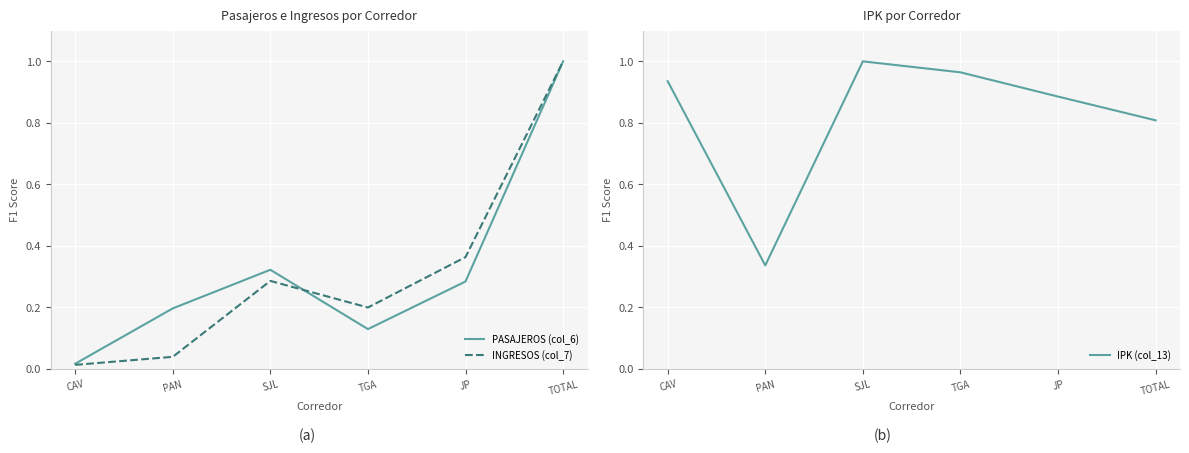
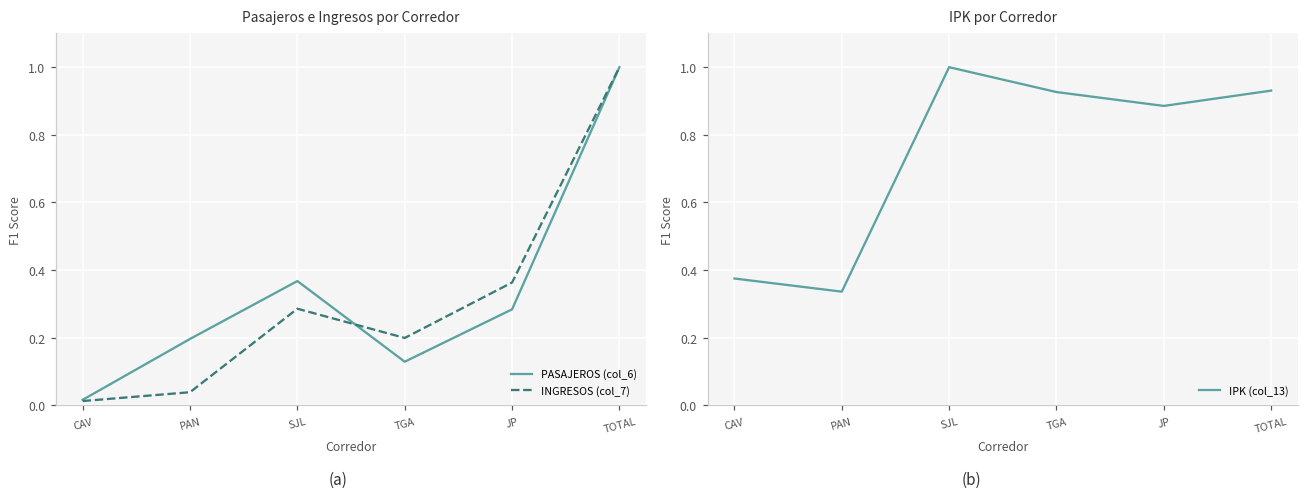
  {
    "Pasajeros e Ingresos por Corredor": {
      "PASAJEROS (col_6)": {
        "PAN": 0.20,
-       "SJL": 0.32,
+       "SJL": 0.37,
        "TGA": 0.13,
        "JP": 0.28
      },
      "INGRESOS (col_7)": {
        "PAN": 0.04,
        "SJL": 0.29,
        "TGA": 0.20,
        "JP": 0.36
      }
    },
    "IPK por Corredor": {
-     "CAV": 0.94,
+     "CAV": 0.38,
      "PAN": 0.34,
      "SJL": 1.00,
-     "TGA": 0.96,
+     "TGA": 0.93,
      "JP": 0.89,
-     "TOTAL": 0.81
+     "TOTAL": 0.93
    }
  }
